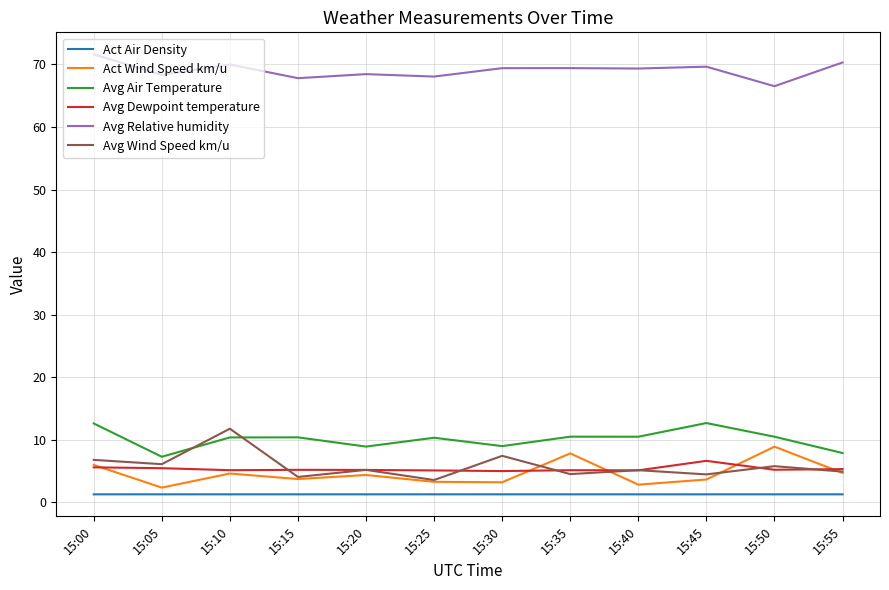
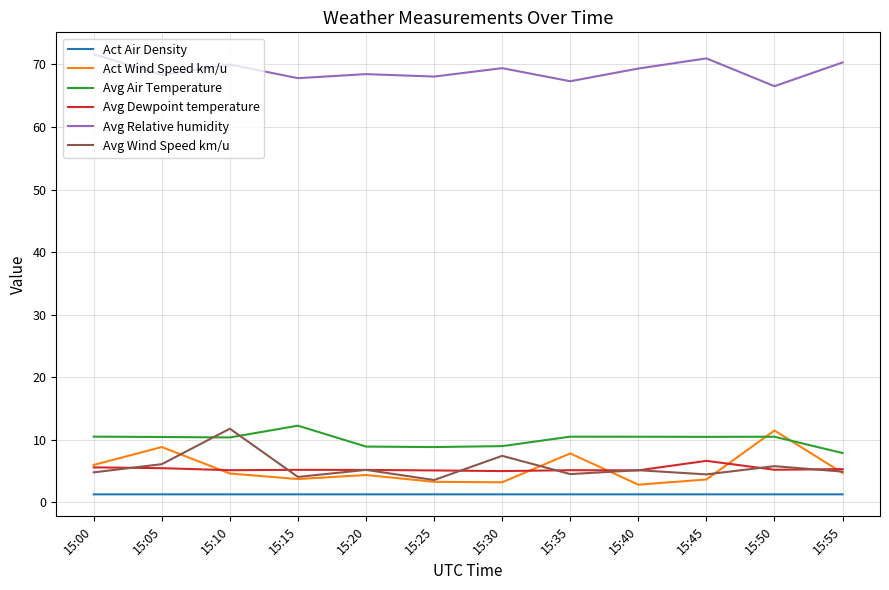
  {
    "Act Air Density": {
      "15:00": 1,
      "15:05": 1,
      "15:10": 1,
      "15:15": 1,
      "15:20": 1,
      "15:25": 1,
      "15:30": 1,
      "15:35": 1,
      "15:40": 1,
      "15:45": 1,
      "15:50": 1,
      "15:55": 1
    },
    "Act Wind Speed km/u": {
-     "15:05": 2,
+     "15:05": 9,
      "15:10": 5,
      "15:20": 4,
      "15:30": 3,
      "15:35": 8,
      "15:40": 3,
      "15:45": 4,
-     "15:50": 9
+     "15:50": 11
    },
    "Avg Air Temperature": {
-     "15:00": 13,
-     "15:05": 7,
+     "15:00": 10,
+     "15:05": 10,
      "15:10": 10,
-     "15:15": 10,
+     "15:15": 12,
      "15:20": 9,
-     "15:25": 10,
+     "15:25": 9,
      "15:30": 9,
      "15:35": 10,
      "15:40": 10,
-     "15:45": 13,
+     "15:45": 10,
      "15:50": 10,
      "15:55": 8
    },
    "Avg Dewpoint temperature": {
      "15:05": 5,
      "15:10": 5,
      "15:15": 5,
      "15:25": 5,
      "15:30": 5,
      "15:35": 5,
      "15:45": 7,
      "15:50": 5
    },
    "Avg Relative humidity": {
      "15:15": 68,
      "15:20": 68,
      "15:25": 68,
      "15:30": 69,
-     "15:35": 69,
+     "15:35": 67,
      "15:40": 69,
-     "15:45": 70,
+     "15:45": 71,
      "15:50": 67,
      "15:55": 70
    },
    "Avg Wind Speed km/u": {
-     "15:00": 7,
+     "15:00": 5,
      "15:05": 6,
      "15:10": 12,
      "15:30": 7,
      "15:35": 4,
      "15:45": 4,
      "15:50": 6
    }
  }
